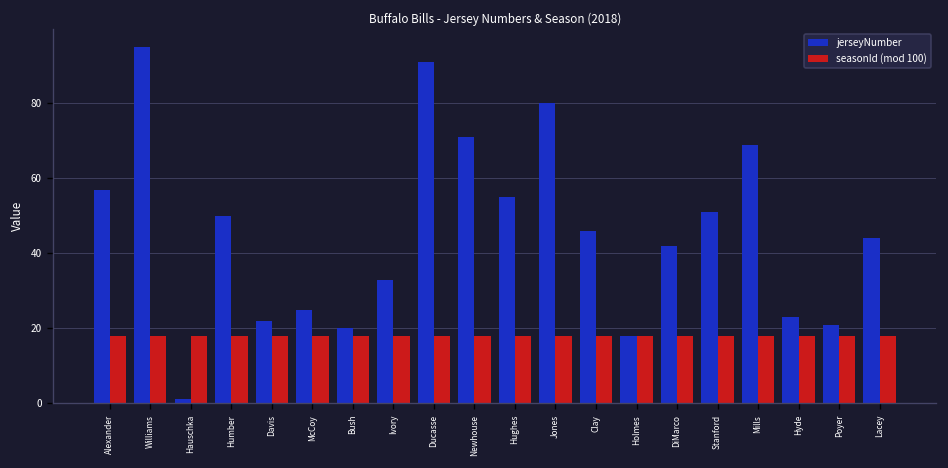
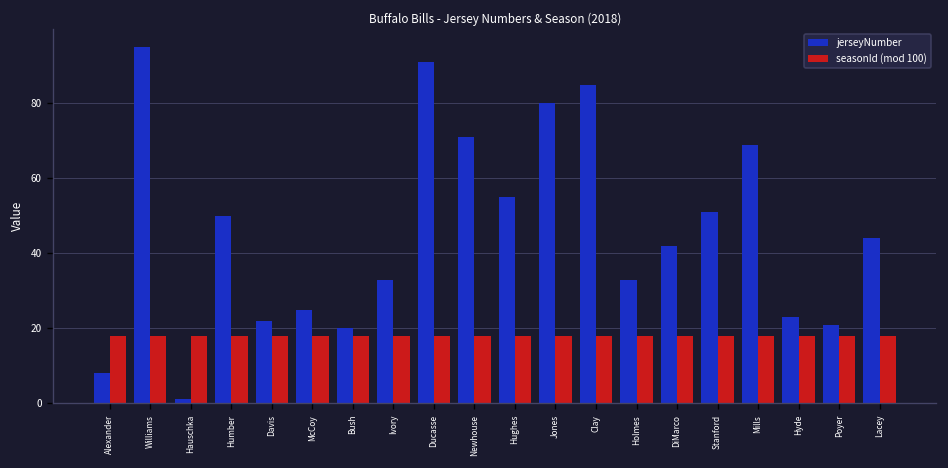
  {
    "jerseyNumber": {
-     "Alexander": 57,
+     "Alexander": 8,
      "Williams": 95,
      "Hauschka": 1,
      "Humber": 50,
      "Davis": 22,
      "McCoy": 25,
      "Bush": 20,
      "Ivory": 33,
      "Ducasse": 91,
      "Newhouse": 71,
      "Hughes": 55,
      "Jones": 80,
-     "Clay": 46,
-     "Holmes": 18,
+     "Clay": 85,
+     "Holmes": 33,
      "DiMarco": 42,
      "Stanford": 51,
      "Mills": 69,
      "Hyde": 23,
      "Poyer": 21,
      "Lacey": 44
    },
    "seasonId (mod 100)": {
      "Alexander": 18,
      "Williams": 18,
      "Hauschka": 18,
      "Humber": 18,
      "Davis": 18,
      "McCoy": 18,
      "Bush": 18,
      "Ivory": 18,
      "Ducasse": 18,
      "Newhouse": 18,
      "Hughes": 18,
      "Jones": 18,
      "Clay": 18,
      "Holmes": 18,
      "DiMarco": 18,
      "Stanford": 18,
      "Mills": 18,
      "Hyde": 18,
      "Poyer": 18,
      "Lacey": 18
    }
  }
